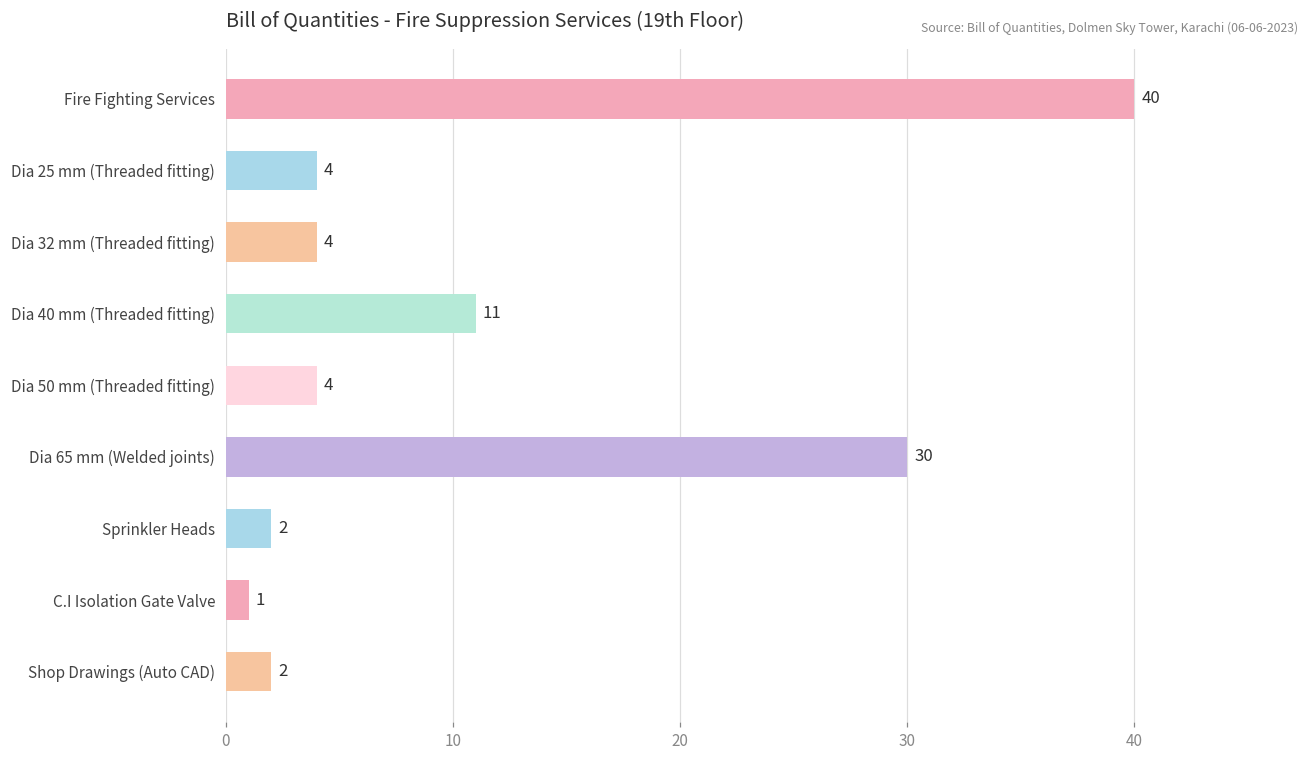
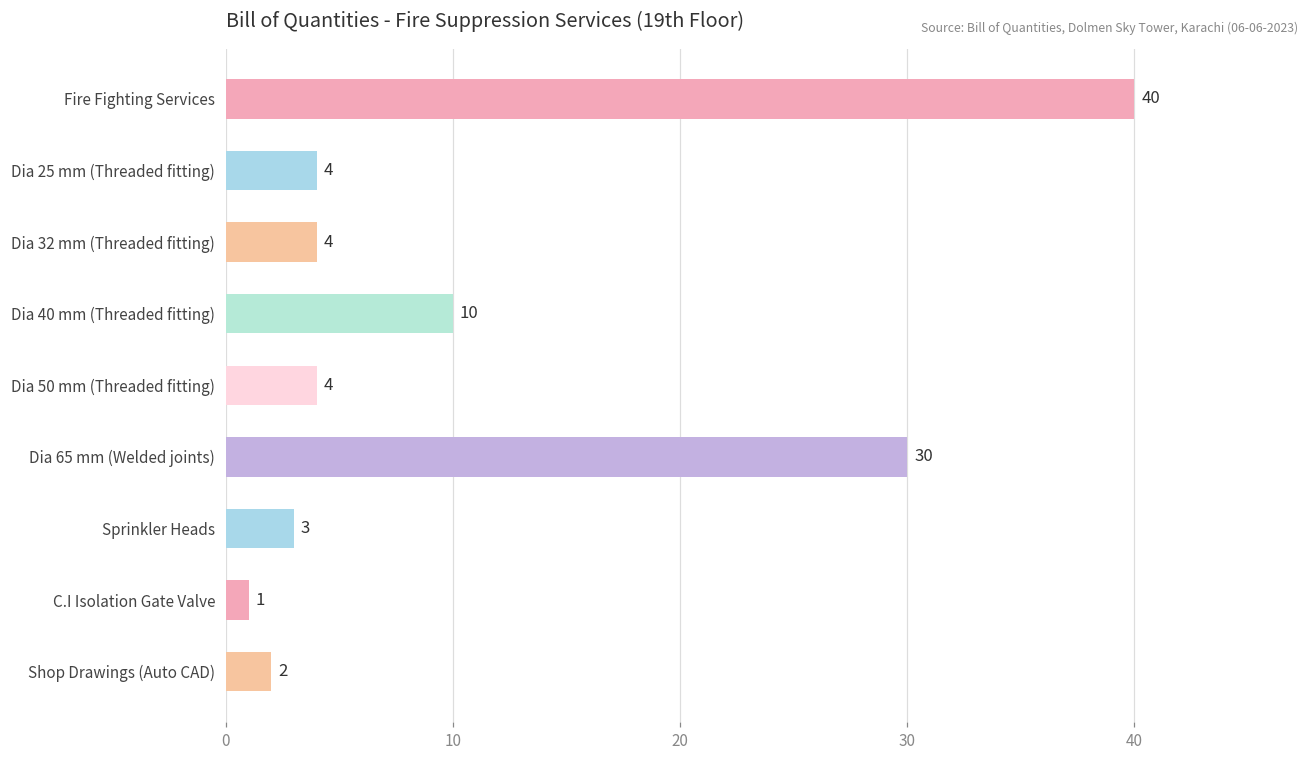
  {
    "Fire Fighting Services": 40,
    "Dia 25 mm (Threaded fitting)": 4,
    "Dia 32 mm (Threaded fitting)": 4,
-   "Dia 40 mm (Threaded fitting)": 11,
+   "Dia 40 mm (Threaded fitting)": 10,
    "Dia 50 mm (Threaded fitting)": 4,
    "Dia 65 mm (Welded joints)": 30,
-   "Sprinkler Heads": 2,
+   "Sprinkler Heads": 3,
    "C.I Isolation Gate Valve": 1,
    "Shop Drawings (Auto CAD)": 2
  }
